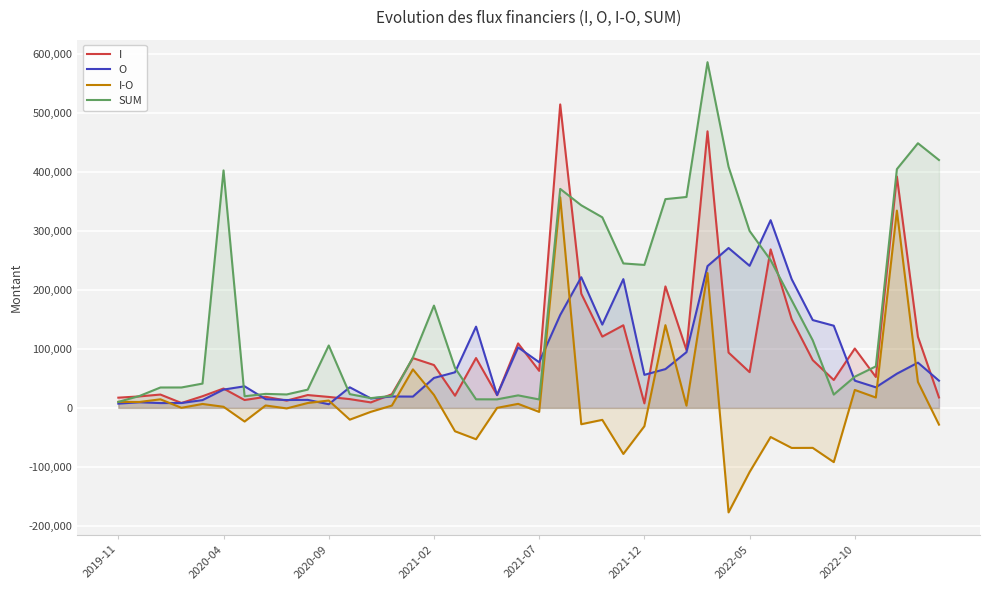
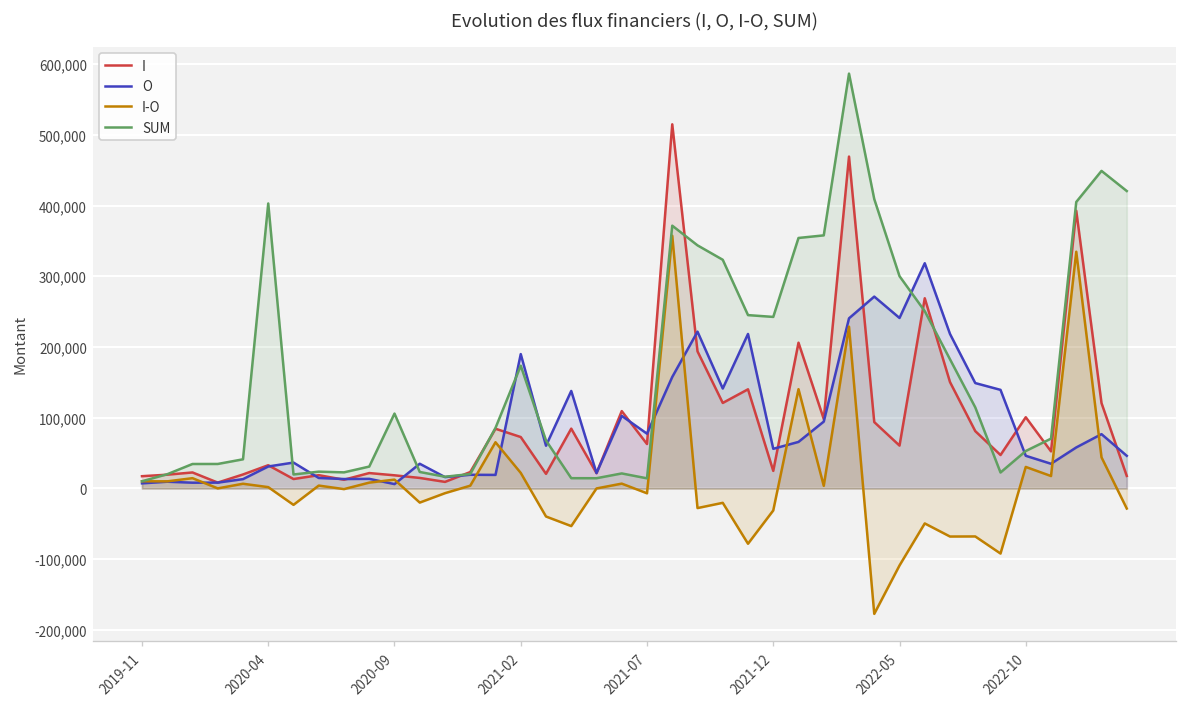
  {
    "I": {
      "2019-11": "20,000",
      "2020-09": "20,000",
      "2021-02": "70,000",
      "2021-07": "60,000",
-     "2021-12": "10,000",
+     "2021-12": "20,000",
      "2022-05": "60,000",
      "2022-10": "100,000"
    },
    "O": {
      "2020-09": "10,000",
-     "2021-02": "50,000",
+     "2021-02": "190,000",
      "2021-07": "80,000",
      "2021-12": "60,000",
      "2022-05": "240,000",
      "2022-10": "50,000"
    },
    "SUM": {
      "2020-04": "400,000",
      "2020-09": "110,000",
      "2021-02": "170,000",
      "2021-07": "10,000",
      "2021-12": "240,000",
      "2022-05": "300,000",
      "2022-10": "50,000"
    }
  }
